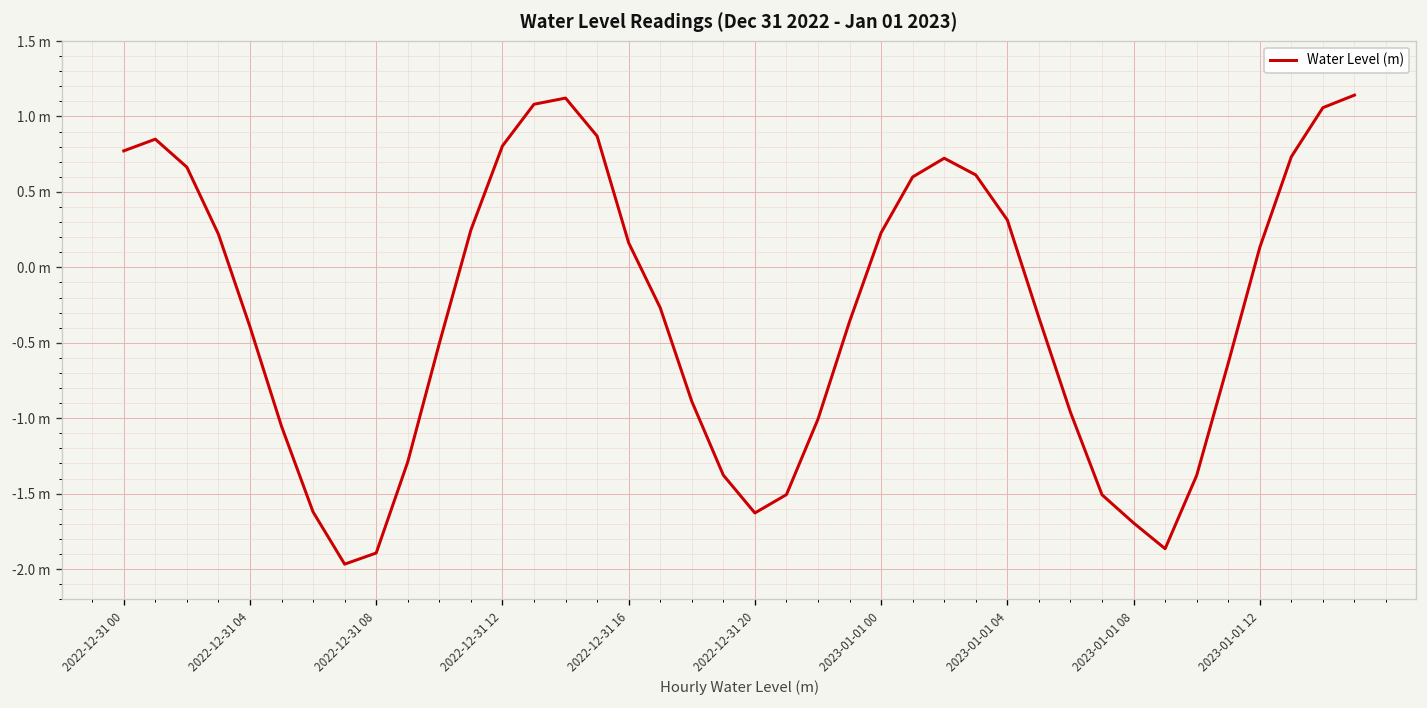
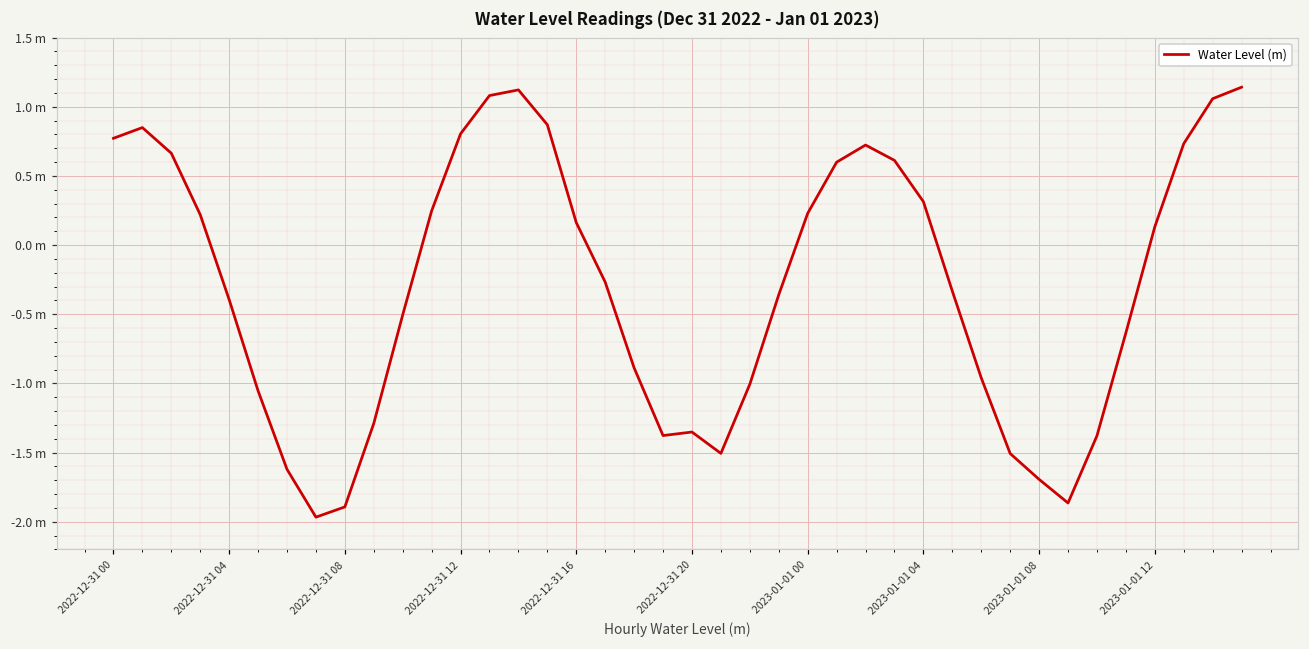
  {
    "2022-12-31 00": "0.77 m",
    "2022-12-31 04": "-0.39 m",
    "2022-12-31 08": "-1.89 m",
    "2022-12-31 12": "0.80 m",
    "2022-12-31 16": "0.16 m",
-   "2022-12-31 20": "-1.63 m",
+   "2022-12-31 20": "-1.35 m",
    "2023-01-01 00": "0.23 m",
    "2023-01-01 04": "0.31 m",
    "2023-01-01 08": "-1.69 m",
    "2023-01-01 12": "0.13 m"
  }
